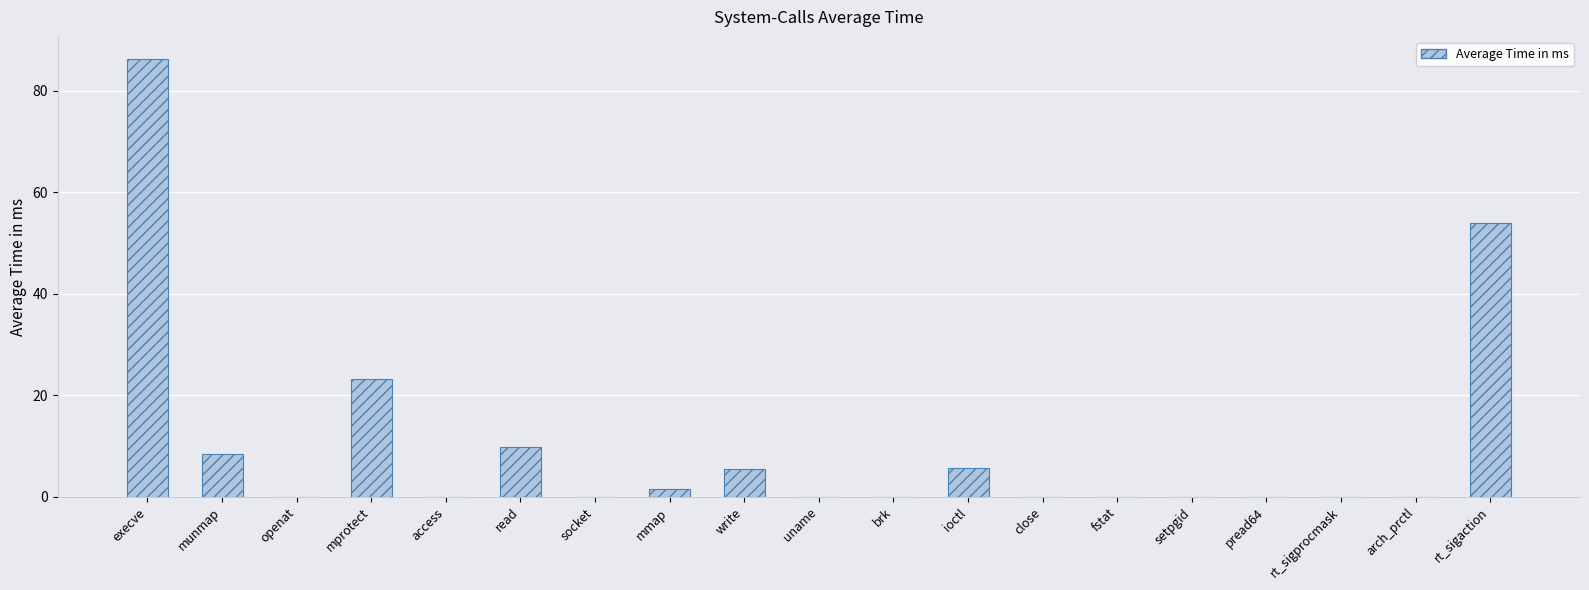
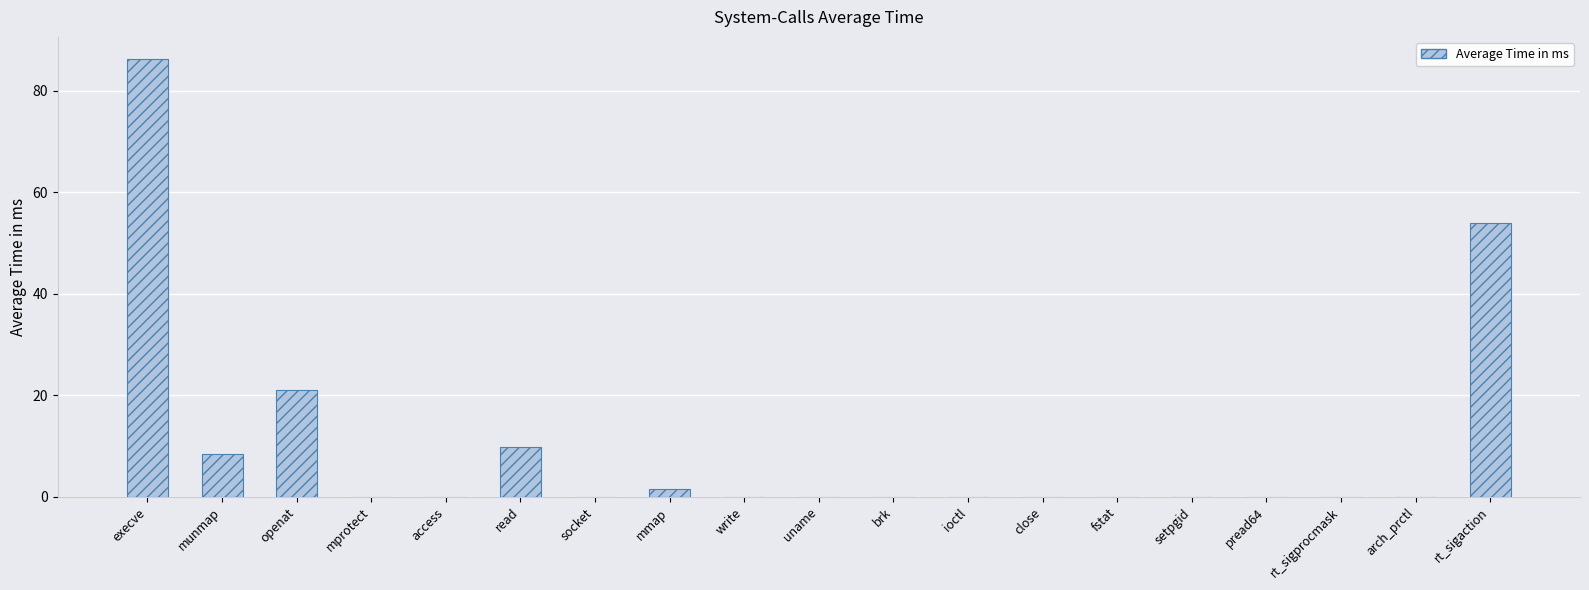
  {
    "execve": 86,
    "munmap": 8,
-   "openat": 0,
-   "mprotect": 23,
+   "openat": 21,
+   "mprotect": 0,
    "read": 10,
    "mmap": 2,
-   "write": 5,
-   "ioctl": 6,
+   "write": 0,
+   "ioctl": 0,
    "rt_sigaction": 54
  }
